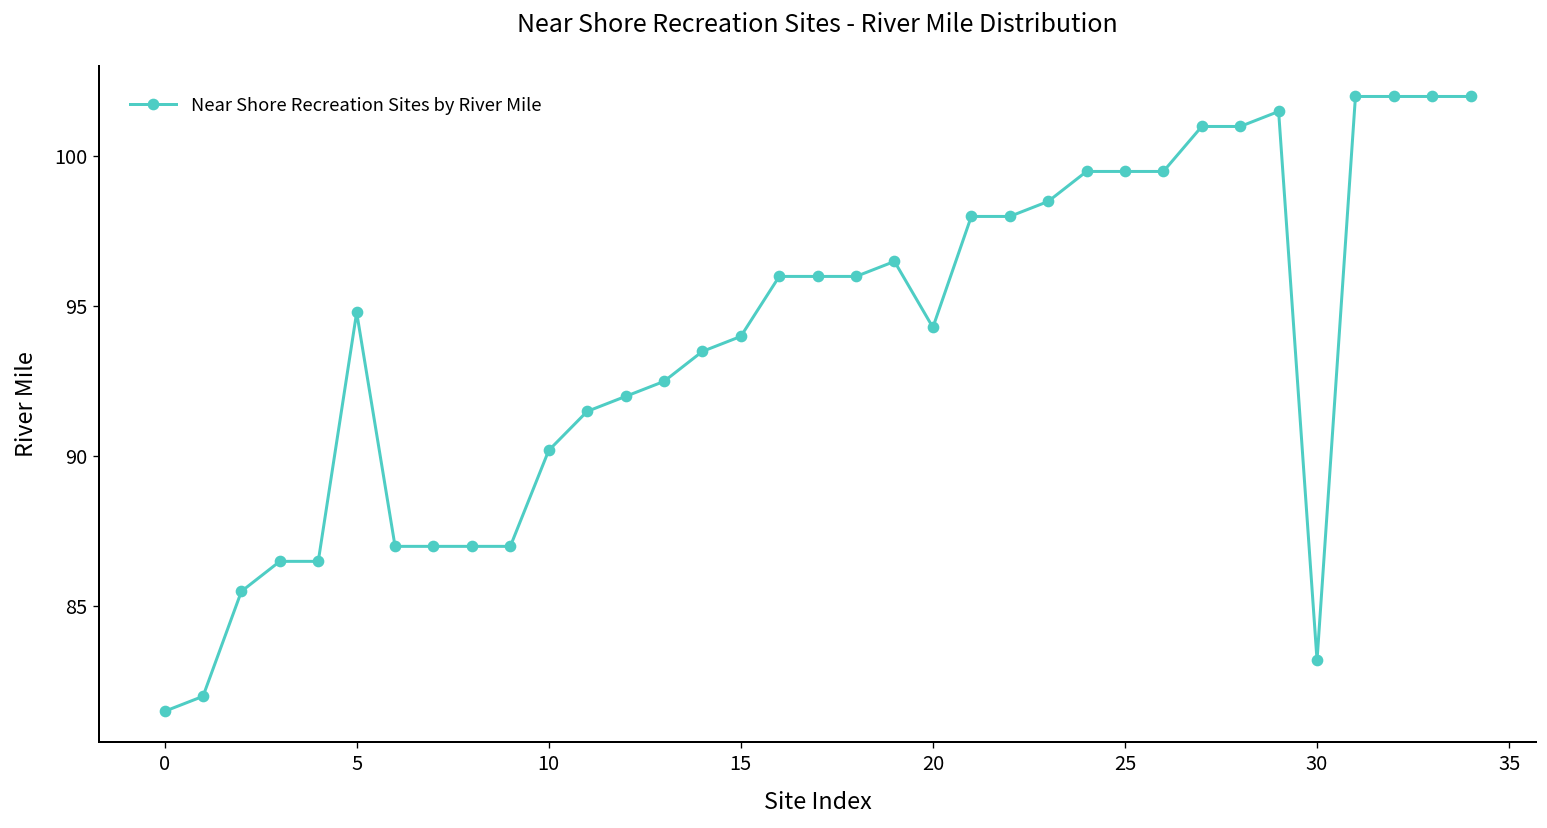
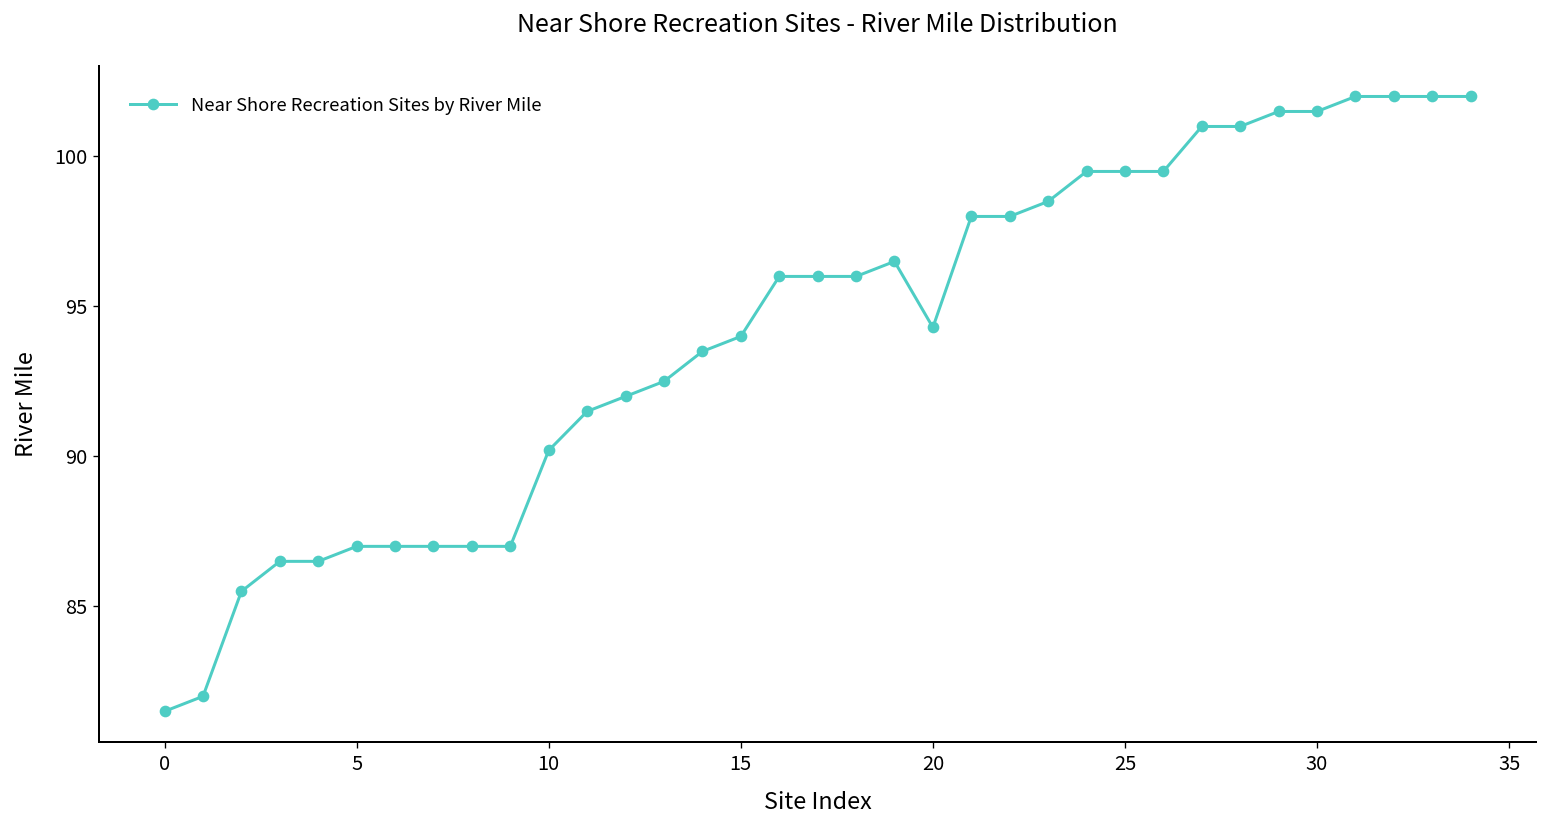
  {
    "0": 81.5,
-   "5": 94.8,
+   "5": 87.0,
    "10": 90.2,
    "15": 94.0,
    "20": 94.3,
    "25": 99.5,
-   "30": 83.2
+   "30": 101.5
  }
